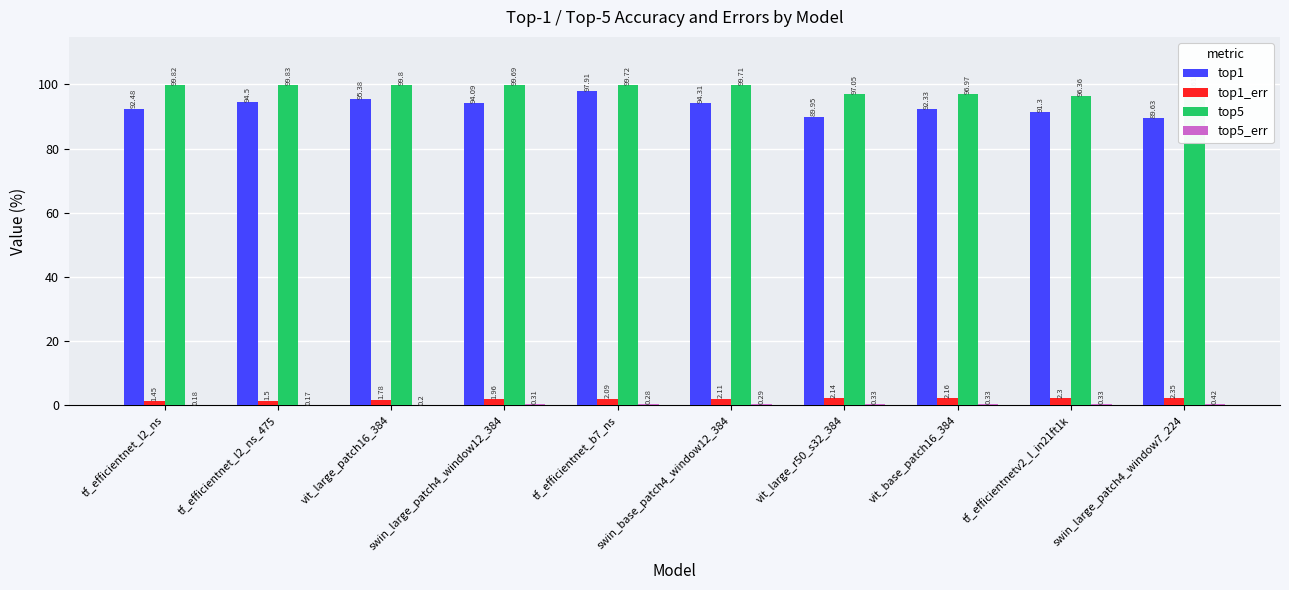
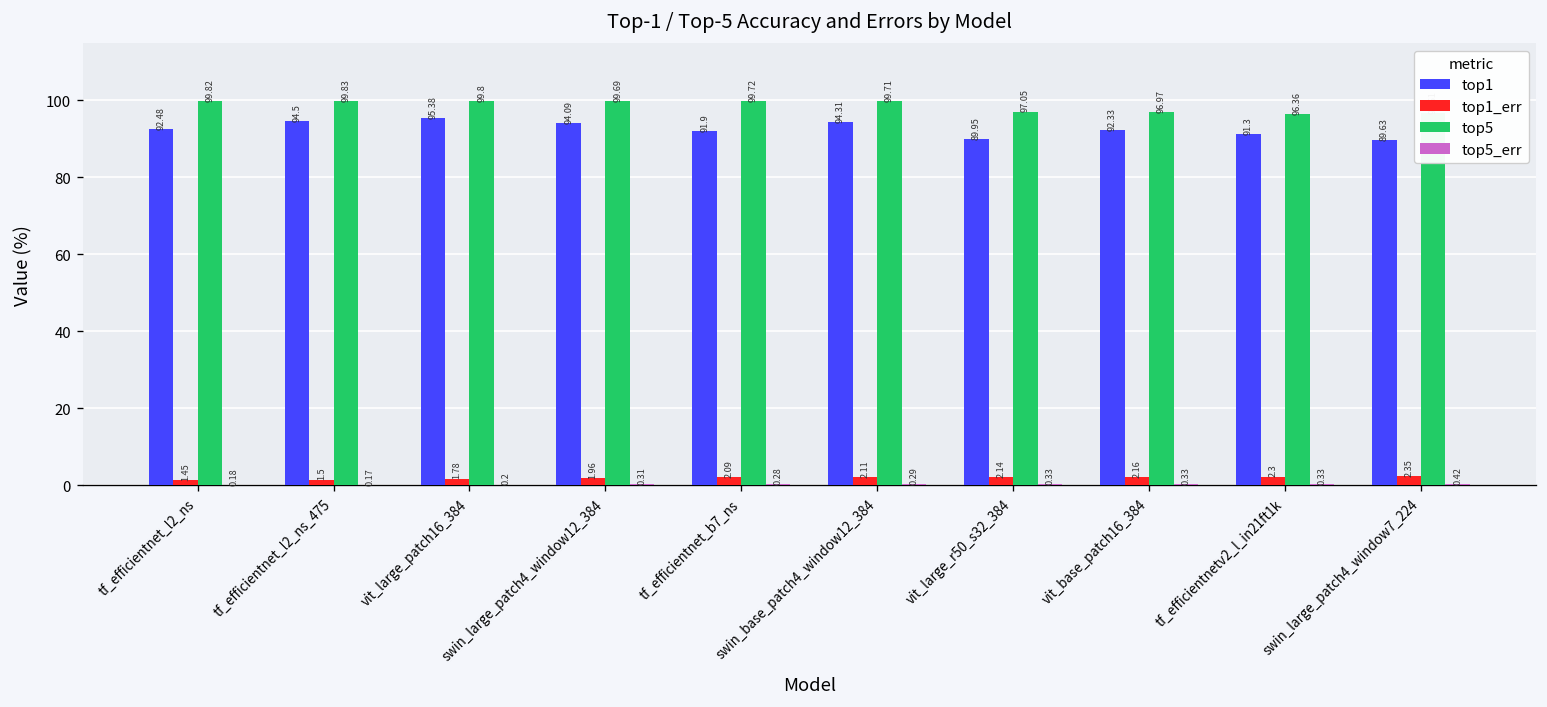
  {
    "top1": {
      "tf_efficientnet_l2_ns": 92.48,
      "tf_efficientnet_l2_ns_475": 94.5,
      "vit_large_patch16_384": 95.38,
      "swin_large_patch4_window12_384": 94.09,
-     "tf_efficientnet_b7_ns": 97.91,
+     "tf_efficientnet_b7_ns": 91.9,
      "swin_base_patch4_window12_384": 94.31,
      "vit_large_r50_s32_384": 89.95,
      "vit_base_patch16_384": 92.33,
      "tf_efficientnetv2_l_in21ft1k": 91.3,
      "swin_large_patch4_window7_224": 89.63
    },
    "top1_err": {
      "tf_efficientnet_l2_ns": 1.45,
      "tf_efficientnet_l2_ns_475": 1.5,
      "vit_large_patch16_384": 1.78,
      "swin_large_patch4_window12_384": 1.96,
      "tf_efficientnet_b7_ns": 2.09,
      "swin_base_patch4_window12_384": 2.11,
      "vit_large_r50_s32_384": 2.14,
      "vit_base_patch16_384": 2.16,
      "tf_efficientnetv2_l_in21ft1k": 2.3,
      "swin_large_patch4_window7_224": 2.35
    },
    "top5": {
      "tf_efficientnet_l2_ns": 99.82,
      "tf_efficientnet_l2_ns_475": 99.83,
      "vit_large_patch16_384": 99.8,
      "swin_large_patch4_window12_384": 99.69,
      "tf_efficientnet_b7_ns": 99.72,
      "swin_base_patch4_window12_384": 99.71,
      "vit_large_r50_s32_384": 97.05,
      "vit_base_patch16_384": 96.97,
      "tf_efficientnetv2_l_in21ft1k": 96.36
    },
    "top5_err": {
      "tf_efficientnet_l2_ns": 0.18,
      "tf_efficientnet_l2_ns_475": 0.17,
      "vit_large_patch16_384": 0.2,
      "swin_large_patch4_window12_384": 0.31,
      "tf_efficientnet_b7_ns": 0.28,
      "swin_base_patch4_window12_384": 0.29,
      "vit_large_r50_s32_384": 0.33,
      "vit_base_patch16_384": 0.33,
      "tf_efficientnetv2_l_in21ft1k": 0.33,
      "swin_large_patch4_window7_224": 0.42
    }
  }
